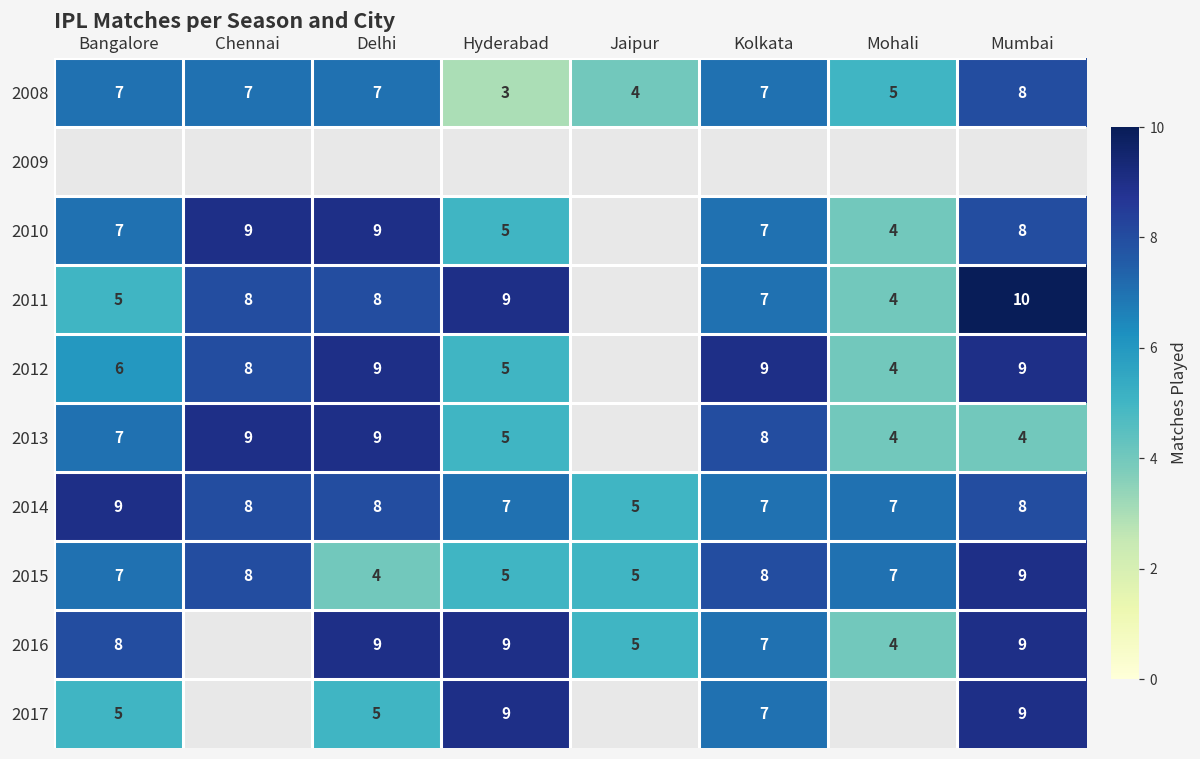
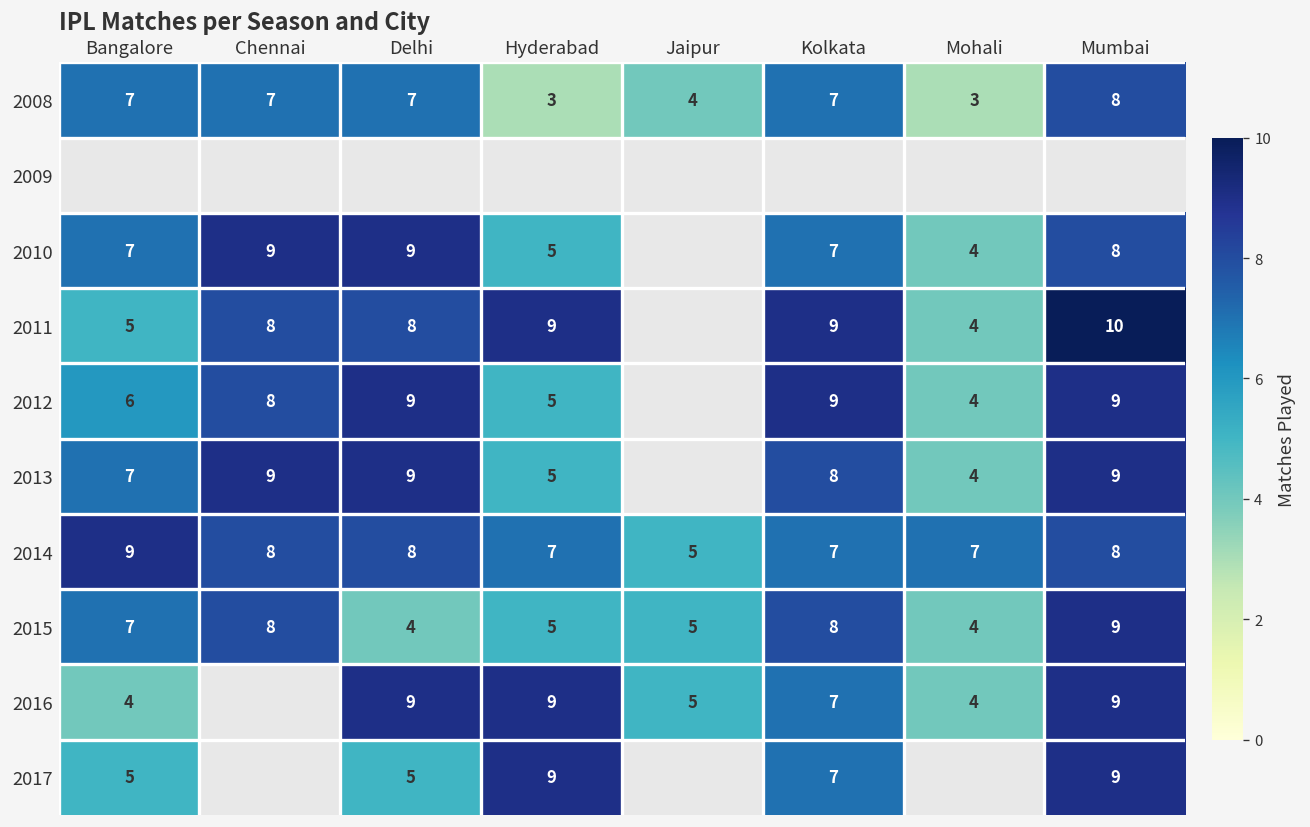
  {
    "2008": {
      "Bangalore": 7,
      "Chennai": 7,
      "Delhi": 7,
      "Hyderabad": 3,
      "Jaipur": 4,
      "Kolkata": 7,
-     "Mohali": 5,
+     "Mohali": 3,
      "Mumbai": 8
    },
    "2010": {
      "Bangalore": 7,
      "Chennai": 9,
      "Delhi": 9,
      "Hyderabad": 5,
      "Kolkata": 7,
      "Mohali": 4,
      "Mumbai": 8
    },
    "2011": {
      "Bangalore": 5,
      "Chennai": 8,
      "Delhi": 8,
      "Hyderabad": 9,
-     "Kolkata": 7,
+     "Kolkata": 9,
      "Mohali": 4,
      "Mumbai": 10
    },
    "2012": {
      "Bangalore": 6,
      "Chennai": 8,
      "Delhi": 9,
      "Hyderabad": 5,
      "Kolkata": 9,
      "Mohali": 4,
      "Mumbai": 9
    },
    "2013": {
      "Bangalore": 7,
      "Chennai": 9,
      "Delhi": 9,
      "Hyderabad": 5,
      "Kolkata": 8,
      "Mohali": 4,
-     "Mumbai": 4
+     "Mumbai": 9
    },
    "2014": {
      "Bangalore": 9,
      "Chennai": 8,
      "Delhi": 8,
      "Hyderabad": 7,
      "Jaipur": 5,
      "Kolkata": 7,
      "Mohali": 7,
      "Mumbai": 8
    },
    "2015": {
      "Bangalore": 7,
      "Chennai": 8,
      "Delhi": 4,
      "Hyderabad": 5,
      "Jaipur": 5,
      "Kolkata": 8,
-     "Mohali": 7,
+     "Mohali": 4,
      "Mumbai": 9
    },
    "2016": {
-     "Bangalore": 8,
+     "Bangalore": 4,
      "Delhi": 9,
      "Hyderabad": 9,
      "Jaipur": 5,
      "Kolkata": 7,
      "Mohali": 4,
      "Mumbai": 9
    },
    "2017": {
      "Bangalore": 5,
      "Delhi": 5,
      "Hyderabad": 9,
      "Kolkata": 7,
      "Mumbai": 9
    }
  }
